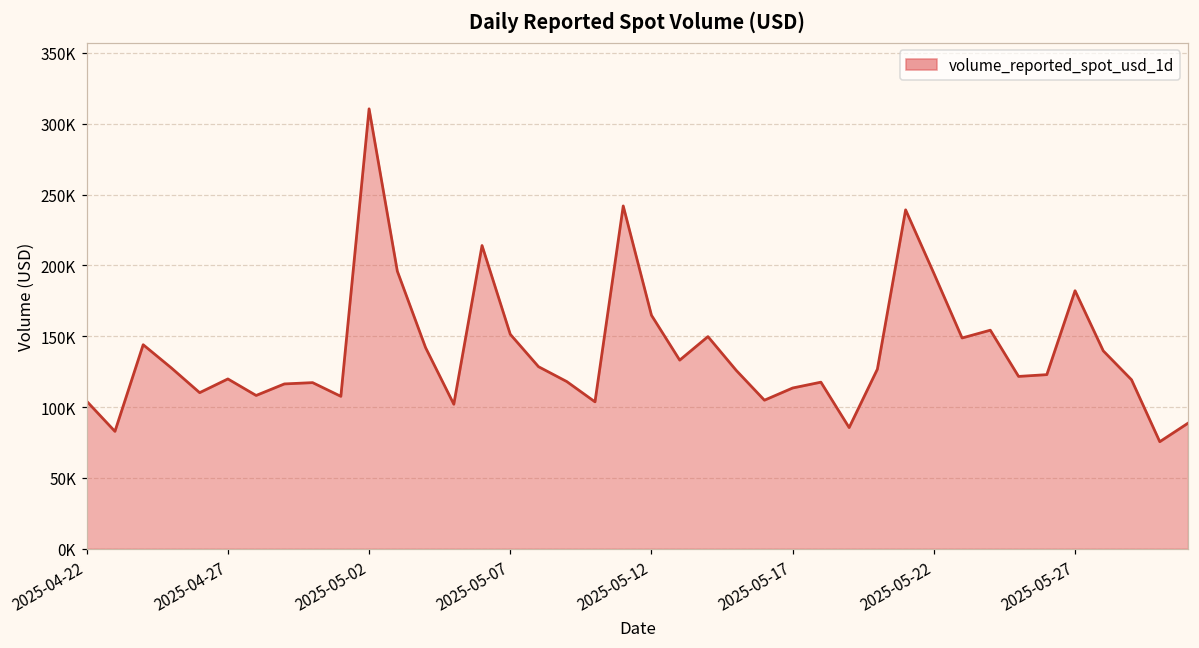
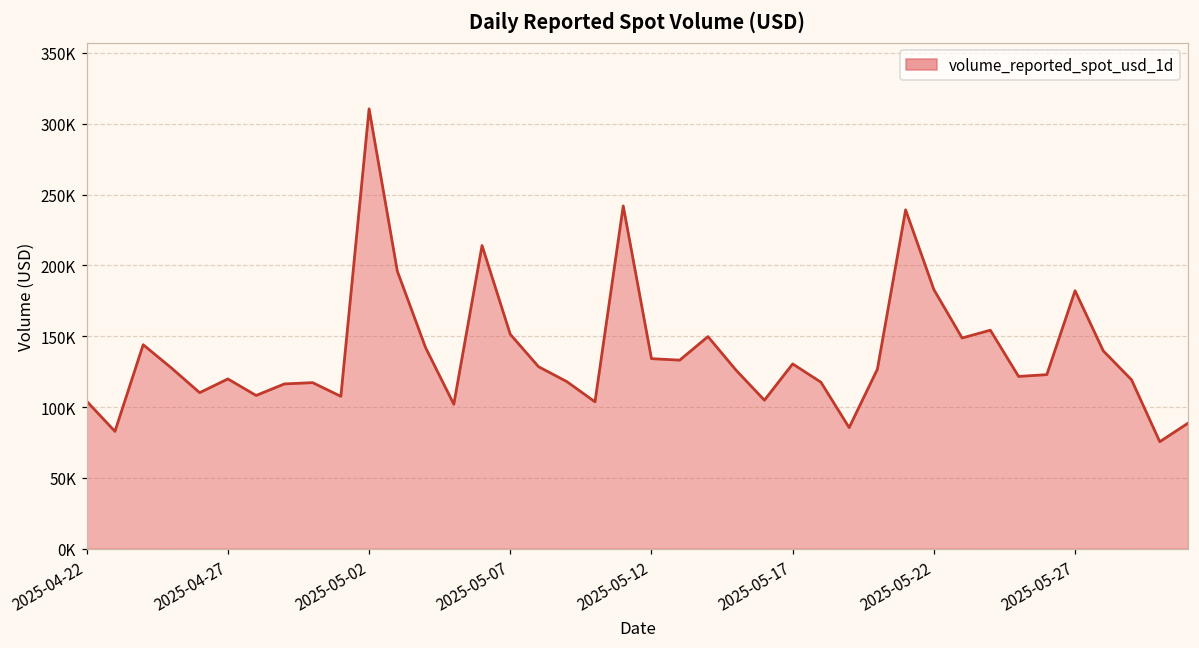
  {
    "2025-04-22": 104000,
    "2025-04-27": 120000,
    "2025-05-02": 311000,
    "2025-05-07": 151000,
-   "2025-05-12": 165000,
-   "2025-05-17": 114000,
-   "2025-05-22": 194000,
+   "2025-05-12": 134000,
+   "2025-05-17": 131000,
+   "2025-05-22": 183000,
    "2025-05-27": 182000
  }
